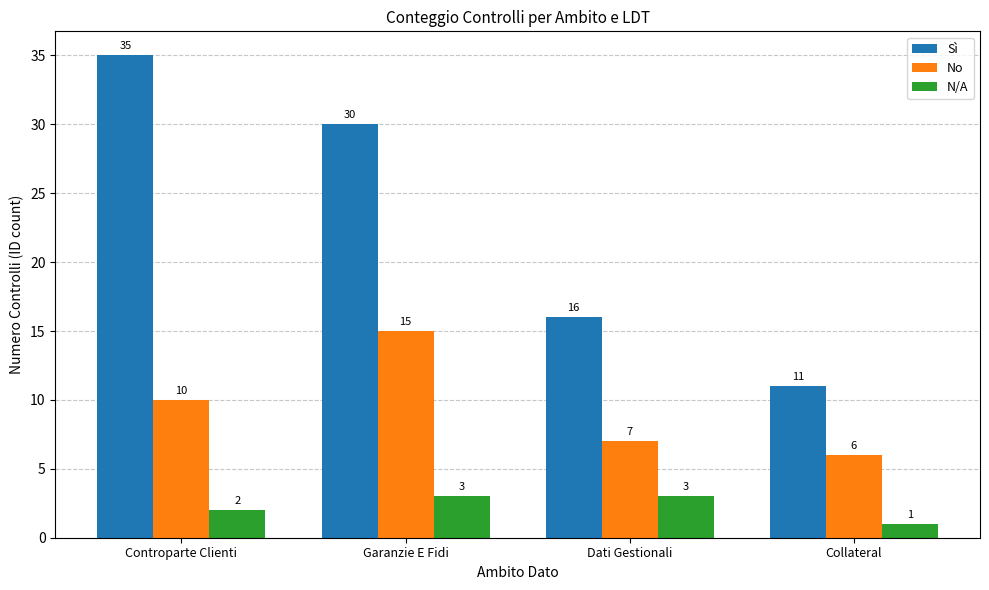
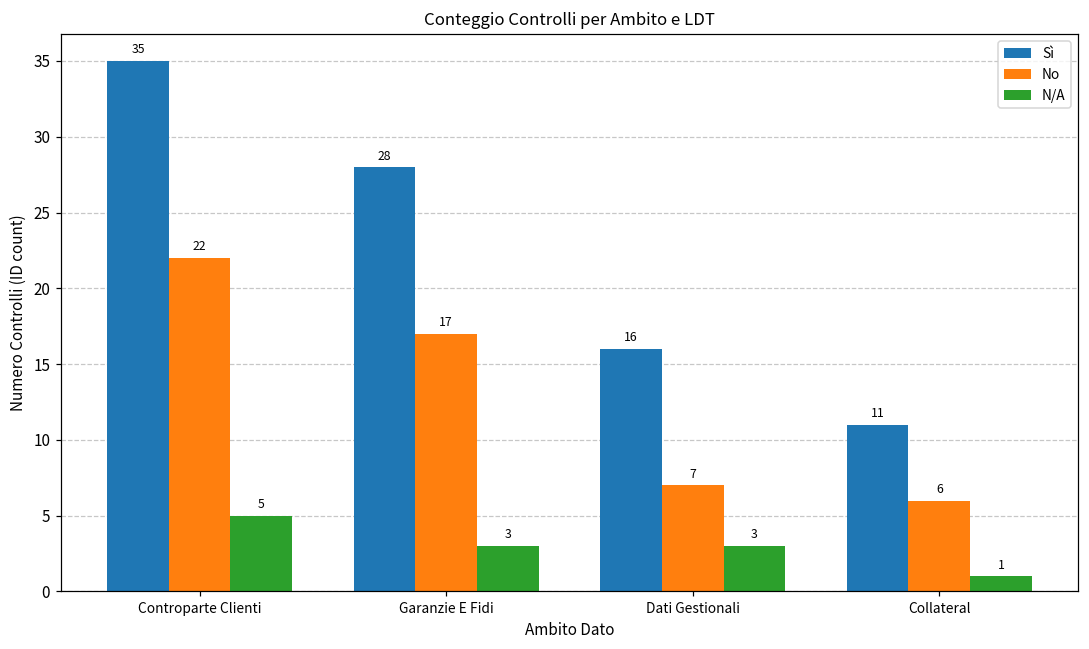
  {
    "Sì": {
      "Controparte Clienti": 35,
-     "Garanzie E Fidi": 30,
+     "Garanzie E Fidi": 28,
      "Dati Gestionali": 16,
      "Collateral": 11
    },
    "No": {
-     "Controparte Clienti": 10,
-     "Garanzie E Fidi": 15,
+     "Controparte Clienti": 22,
+     "Garanzie E Fidi": 17,
      "Dati Gestionali": 7,
      "Collateral": 6
    },
    "N/A": {
-     "Controparte Clienti": 2,
+     "Controparte Clienti": 5,
      "Garanzie E Fidi": 3,
      "Dati Gestionali": 3,
      "Collateral": 1
    }
  }
